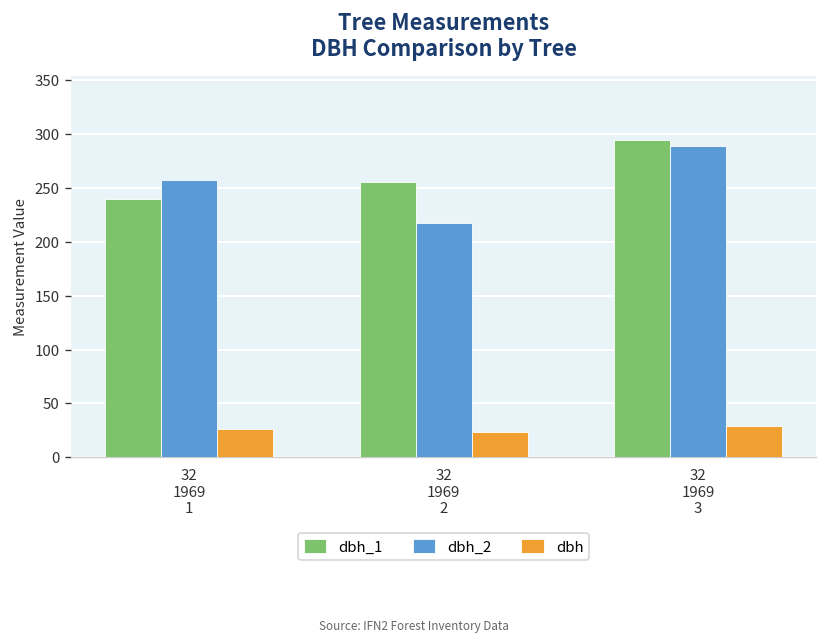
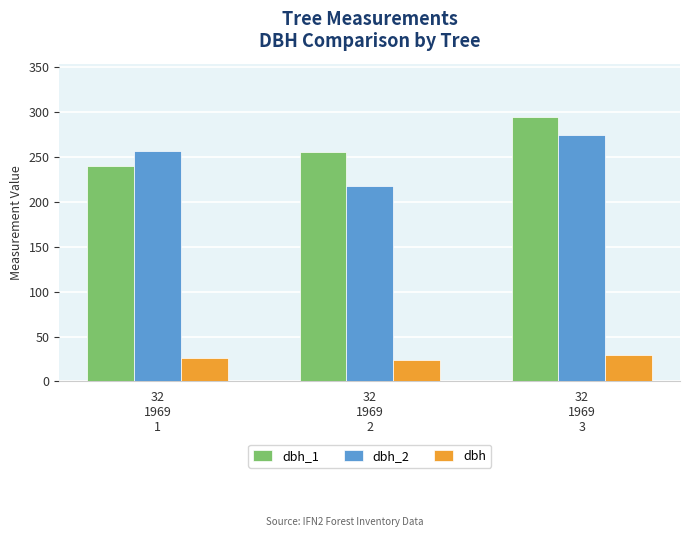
  {
    "dbh_1": {
      "32 1969 1": 240,
      "32 1969 2": 260,
      "32 1969 3": 300
    },
    "dbh_2": {
      "32 1969 1": 260,
      "32 1969 2": 220,
-     "32 1969 3": 290
+     "32 1969 3": 280
    },
    "dbh": {
      "32 1969 1": 30,
      "32 1969 2": 20,
      "32 1969 3": 30
    }
  }
